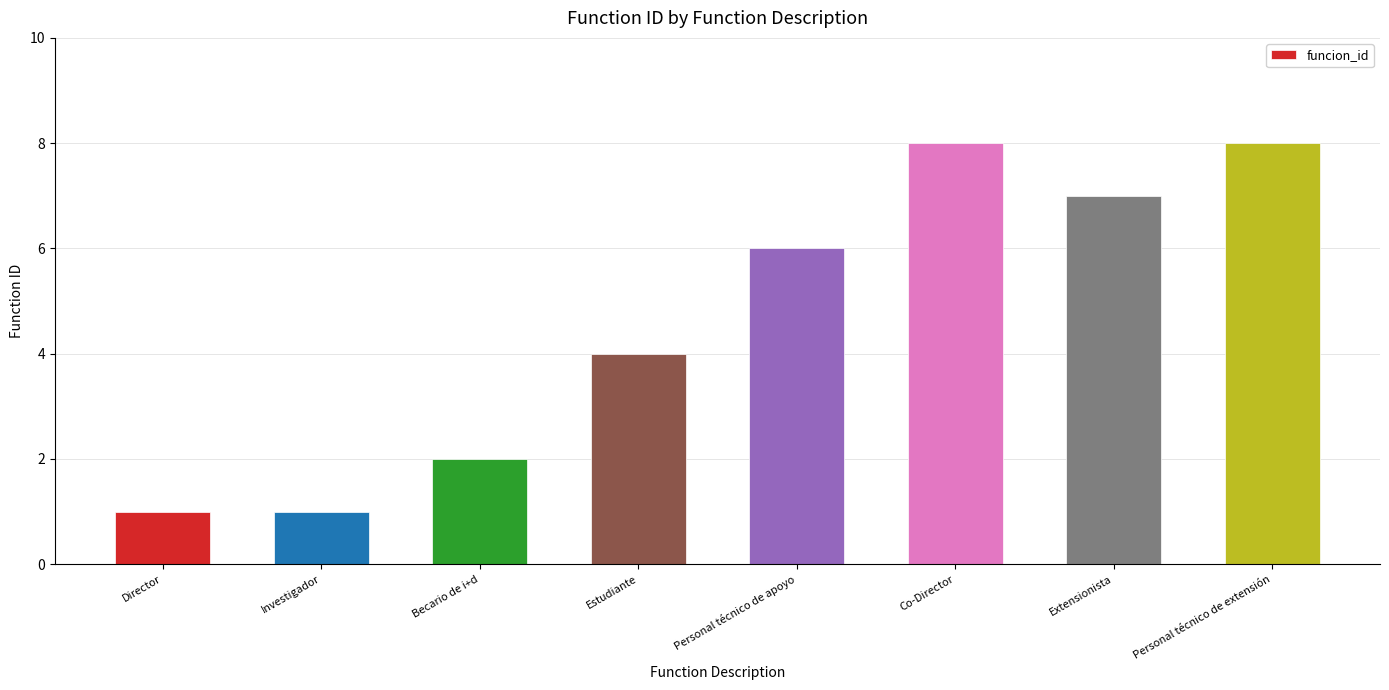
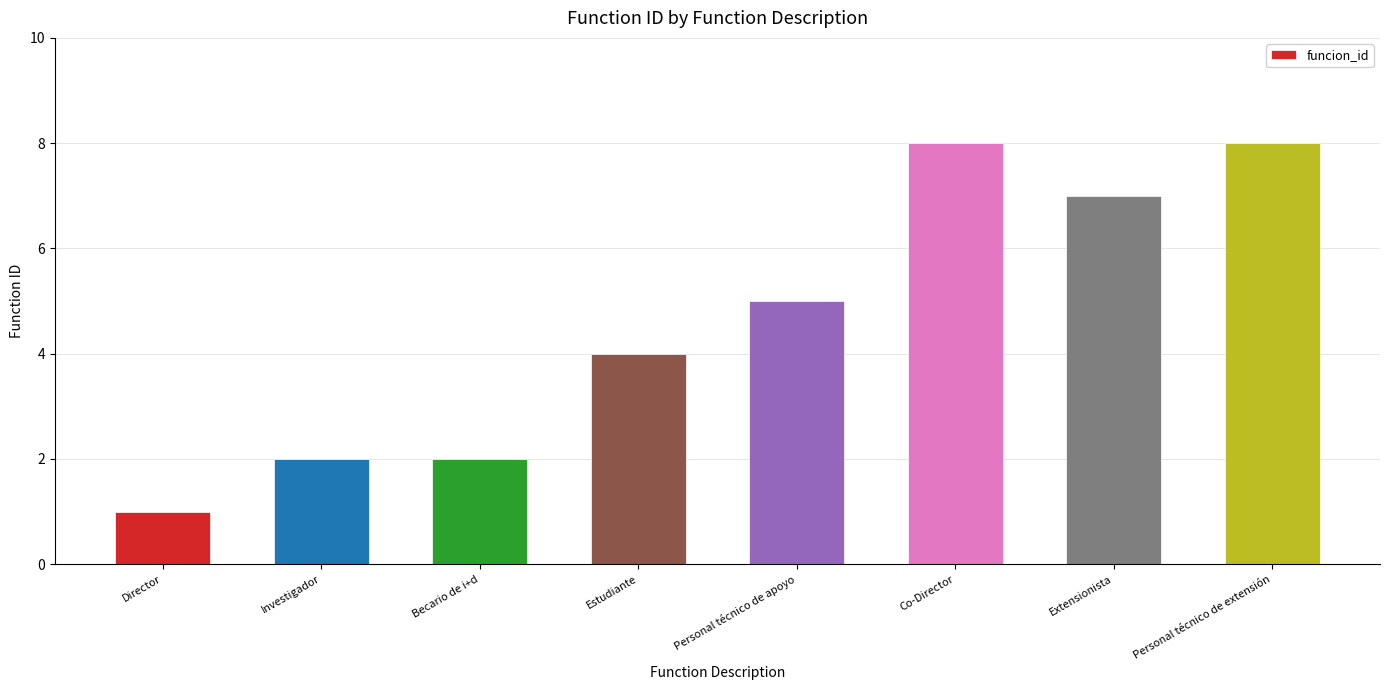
  {
    "Director": 1,
-   "Investigador": 1,
+   "Investigador": 2,
    "Becario de i+d": 2,
    "Estudiante": 4,
-   "Personal técnico de apoyo": 6,
+   "Personal técnico de apoyo": 5,
    "Co-Director": 8,
    "Extensionista": 7,
    "Personal técnico de extensión": 8
  }
